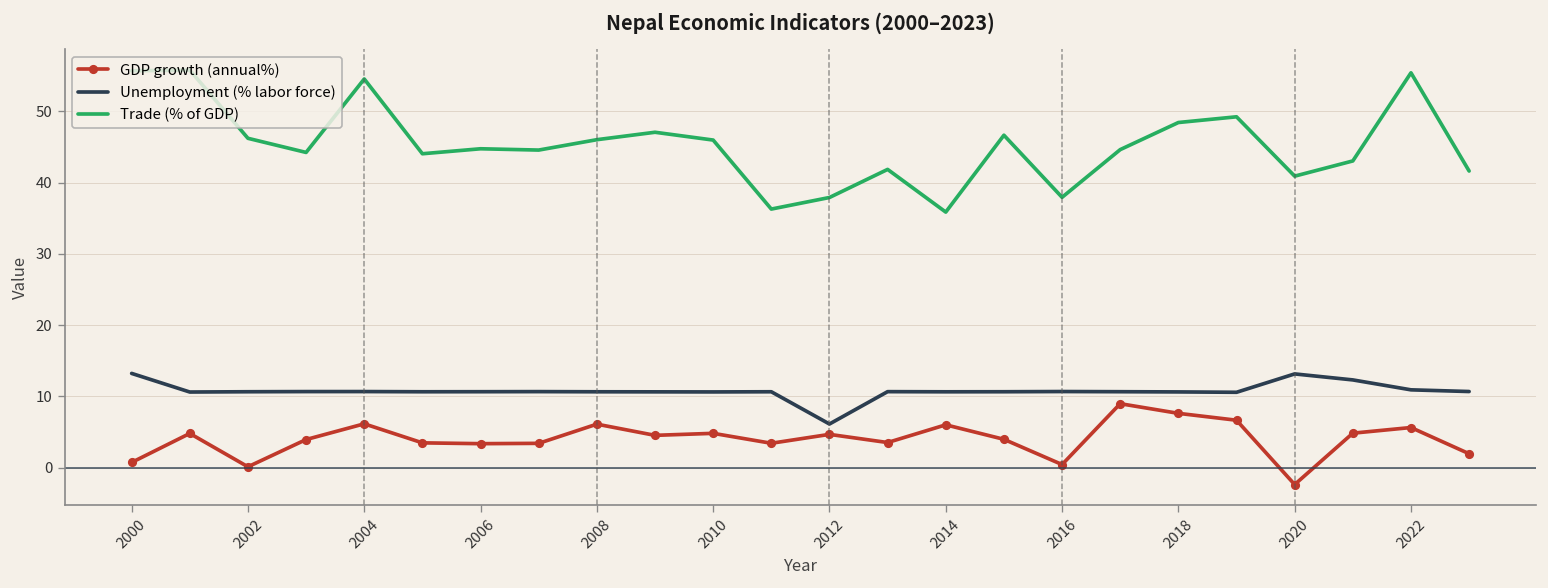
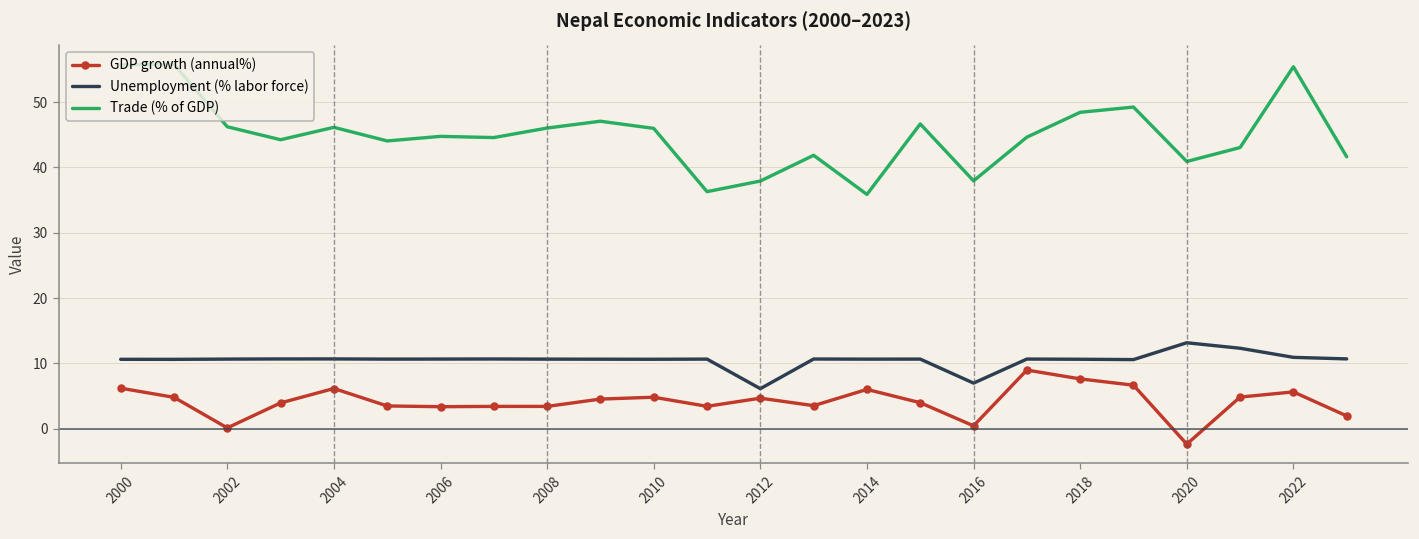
  {
    "GDP growth (annual%)": {
-     "2000": 1,
+     "2000": 6,
      "2002": 0,
      "2004": 6,
      "2006": 3,
-     "2008": 6,
+     "2008": 3,
      "2010": 5,
      "2012": 5,
      "2014": 6,
      "2016": 0,
      "2018": 8,
      "2020": -2,
      "2022": 6
    },
    "Unemployment (% labor force)": {
-     "2000": 13,
+     "2000": 11,
      "2002": 11,
      "2004": 11,
      "2006": 11,
      "2008": 11,
      "2010": 11,
      "2012": 6,
      "2014": 11,
-     "2016": 11,
+     "2016": 7,
      "2018": 11,
      "2020": 13,
      "2022": 11
    },
    "Trade (% of GDP)": {
      "2002": 46,
-     "2004": 55,
+     "2004": 46,
      "2006": 45,
      "2008": 46,
      "2010": 46,
      "2012": 38,
      "2014": 36,
      "2016": 38,
      "2018": 48,
      "2020": 41,
      "2022": 55
    }
  }
